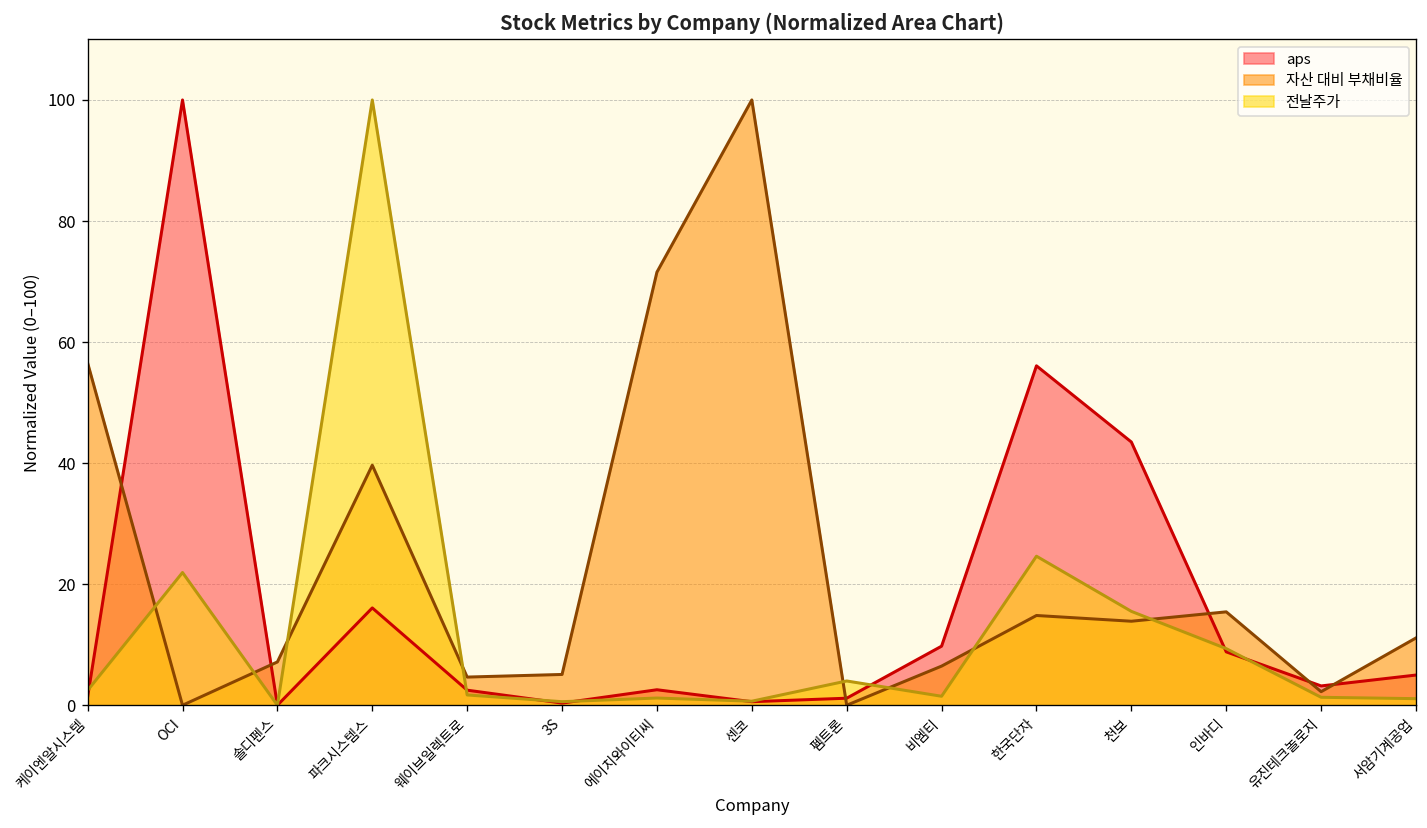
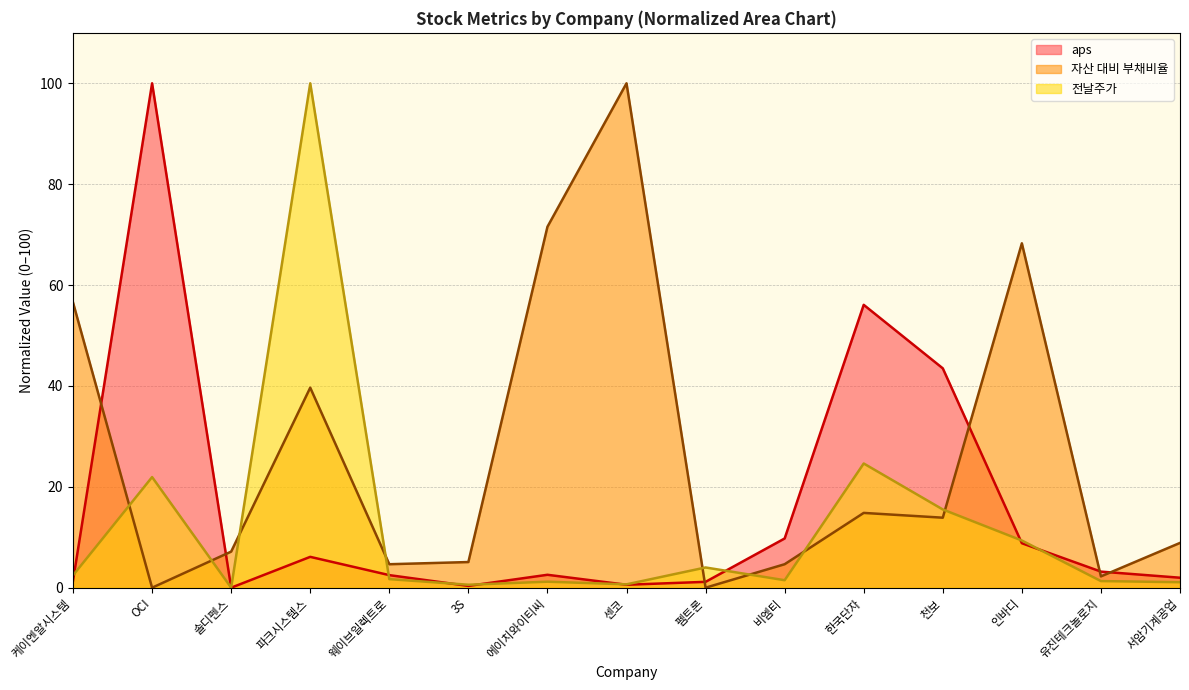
  {
    "aps": {
      "케이엔알시스템": 1,
      "OCI": 100,
-     "파크시스템스": 16,
+     "파크시스템스": 6,
      "웨이브일렉트로": 2,
      "에이치와이티씨": 3,
      "펨트론": 1,
      "비엠티": 10,
      "한국단자": 56,
      "천보": 43,
      "인바디": 9,
      "유진테크놀로지": 3,
-     "서암기계공업": 5
+     "서암기계공업": 2
    },
    "자산 대비 부채비율": {
      "케이엔알시스템": 57,
      "OCI": 0,
      "솔디펜스": 7,
      "파크시스템스": 40,
      "웨이브일렉트로": 5,
      "3S": 5,
      "에이치와이티씨": 72,
      "센코": 100,
      "펨트론": 0,
-     "비엠티": 6,
+     "비엠티": 5,
      "한국단자": 15,
      "천보": 14,
-     "인바디": 15,
+     "인바디": 68,
      "유진테크놀로지": 2,
-     "서암기계공업": 11
+     "서암기계공업": 9
    },
    "전날주가": {
      "케이엔알시스템": 2,
      "OCI": 22,
      "파크시스템스": 100,
      "웨이브일렉트로": 2,
      "에이치와이티씨": 1,
      "펨트론": 4,
      "비엠티": 1,
      "한국단자": 25,
      "천보": 16,
      "인바디": 9,
      "유진테크놀로지": 1,
      "서암기계공업": 1
    }
  }
